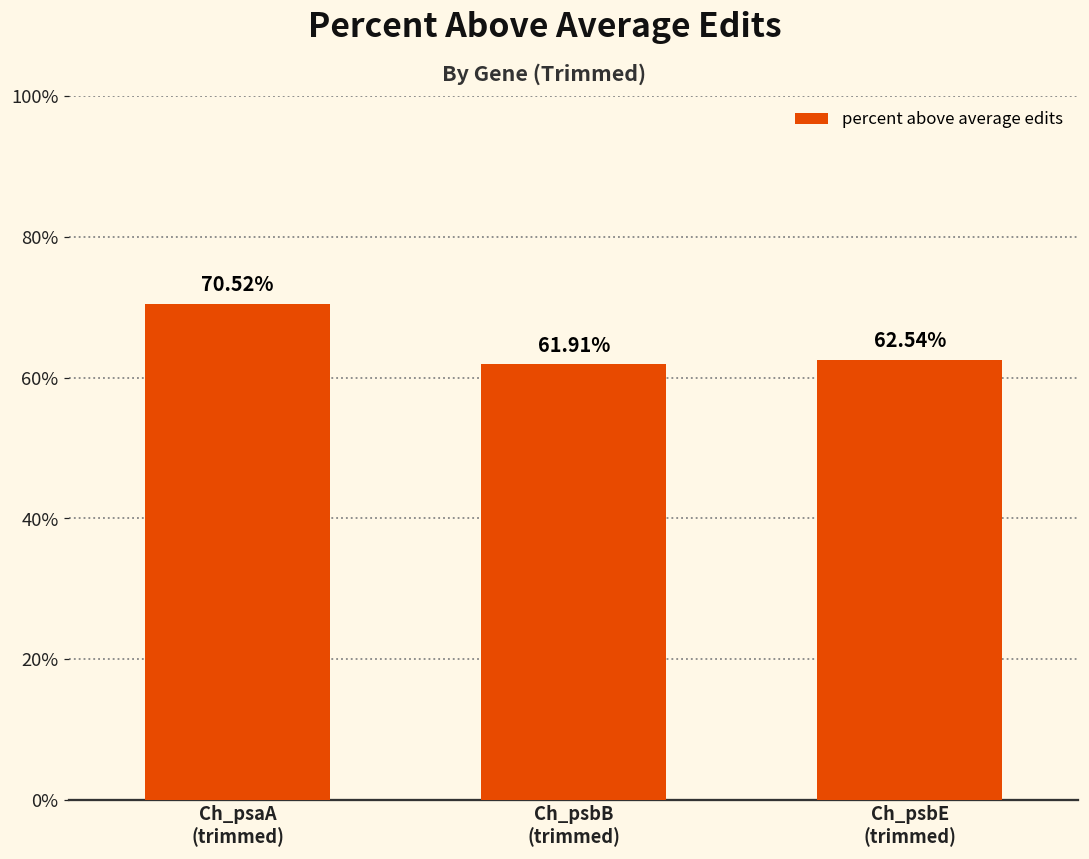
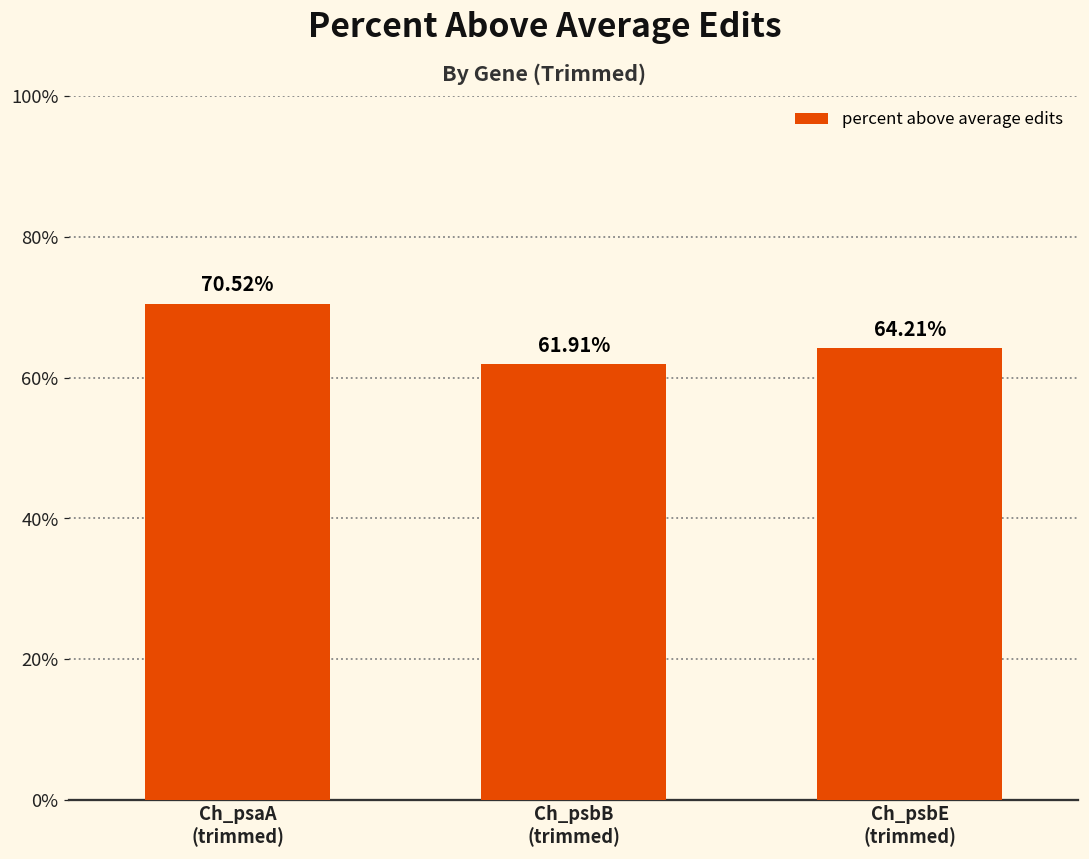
  {
    "Ch_psaA (trimmed)": "70.52%",
    "Ch_psbB (trimmed)": "61.91%",
-   "Ch_psbE (trimmed)": "62.54%"
+   "Ch_psbE (trimmed)": "64.21%"
  }
